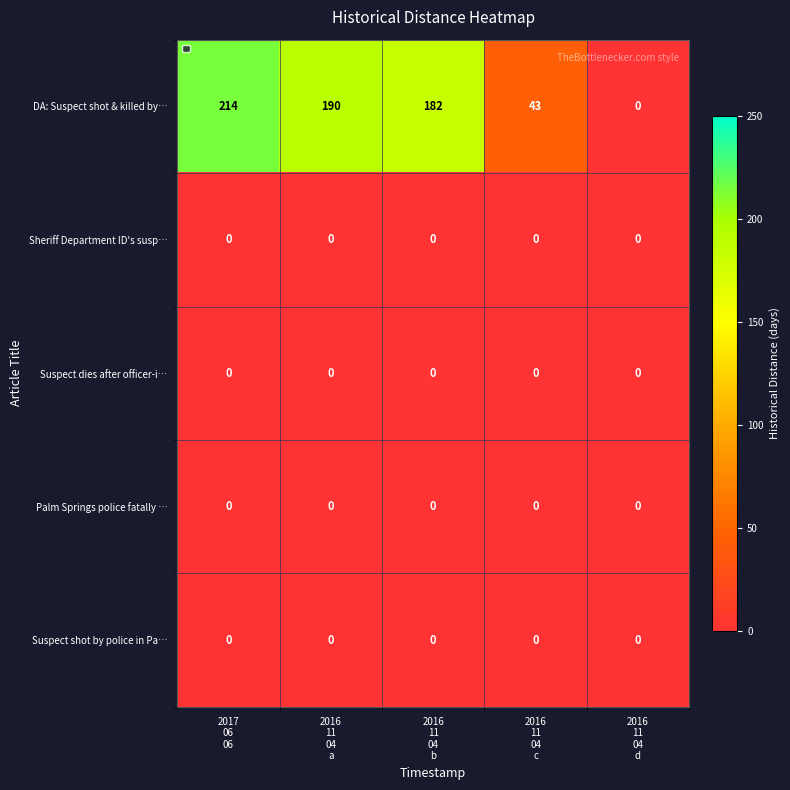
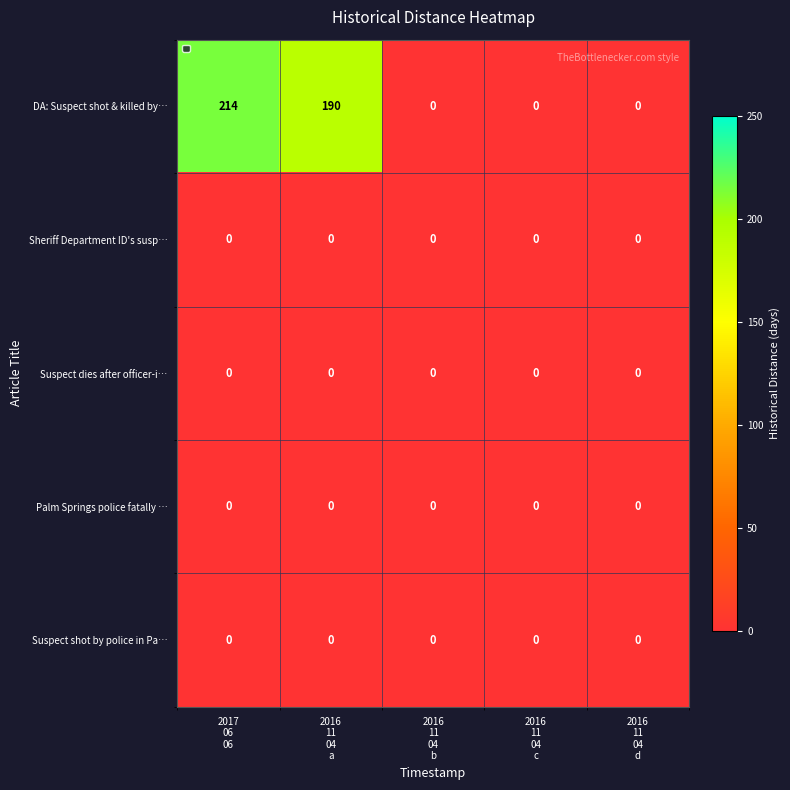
  {
    "DA: Suspect shot & killed by…": {
      "2017 06 06": 214,
      "2016 11 04 a": 190,
-     "2016 11 04 b": 182,
-     "2016 11 04 c": 43
+     "2016 11 04 b": 0,
+     "2016 11 04 c": 0
    },
    "Sheriff Department ID's susp…": {
      "2017 06 06": 0,
      "2016 11 04 a": 0,
      "2016 11 04 b": 0,
      "2016 11 04 c": 0,
      "2016 11 04 d": 0
    },
    "Suspect dies after officer-i…": {
      "2017 06 06": 0,
      "2016 11 04 a": 0,
      "2016 11 04 b": 0,
      "2016 11 04 c": 0,
      "2016 11 04 d": 0
    },
    "Palm Springs police fatally …": {
      "2017 06 06": 0,
      "2016 11 04 a": 0,
      "2016 11 04 b": 0,
      "2016 11 04 c": 0,
      "2016 11 04 d": 0
    },
    "Suspect shot by police in Pa…": {
      "2017 06 06": 0,
      "2016 11 04 a": 0,
      "2016 11 04 b": 0,
      "2016 11 04 c": 0,
      "2016 11 04 d": 0
    }
  }
